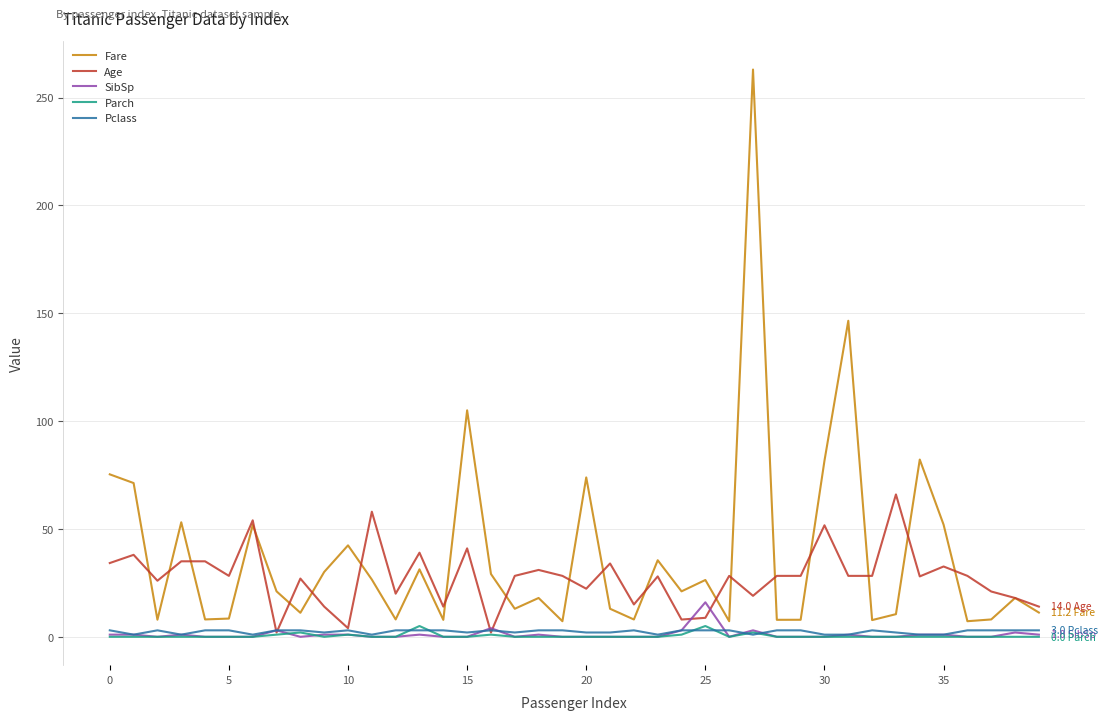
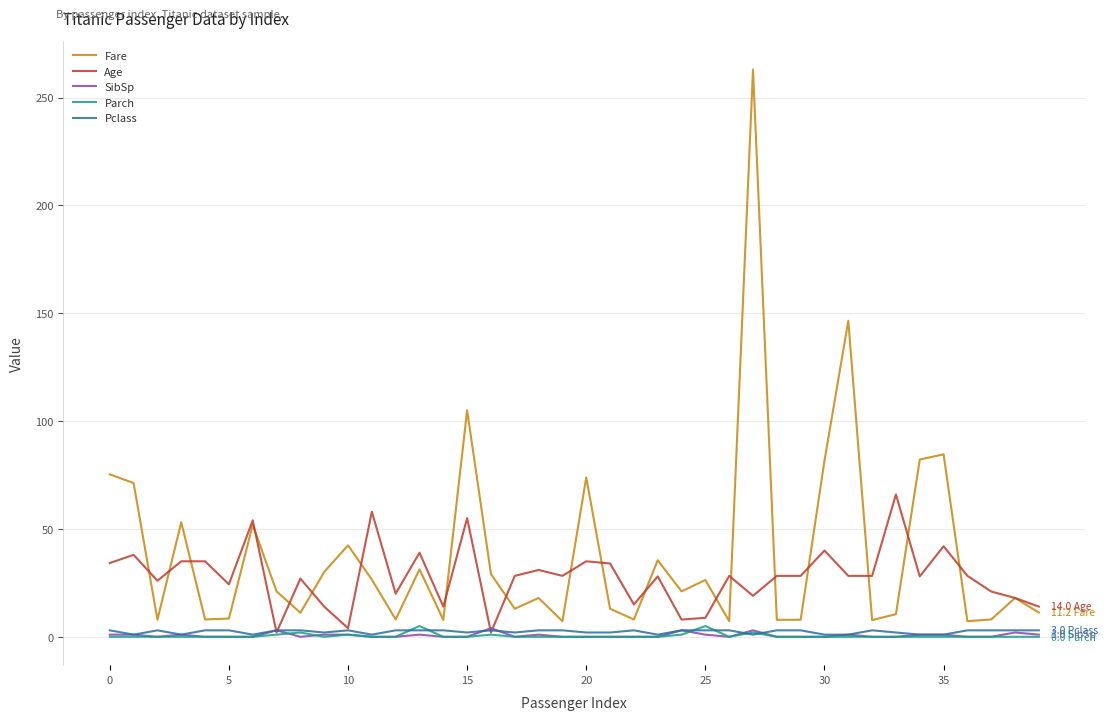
  {
    "Fare": {
      "0": 75,
      "5": 8,
      "10": 42,
      "15": 105,
      "20": 74,
      "25": 26,
      "30": 82,
-     "35": 52
+     "35": 85
    },
    "Age": {
      "0": 34,
-     "5": 28,
-     "15": 41,
-     "20": 22,
+     "5": 24,
+     "15": 55,
+     "20": 35,
      "25": 9,
-     "30": 52,
-     "35": 33
+     "30": 40,
+     "35": 42
    },
    "SibSp": {
-     "25": 16
+     "25": 1
    }
  }
